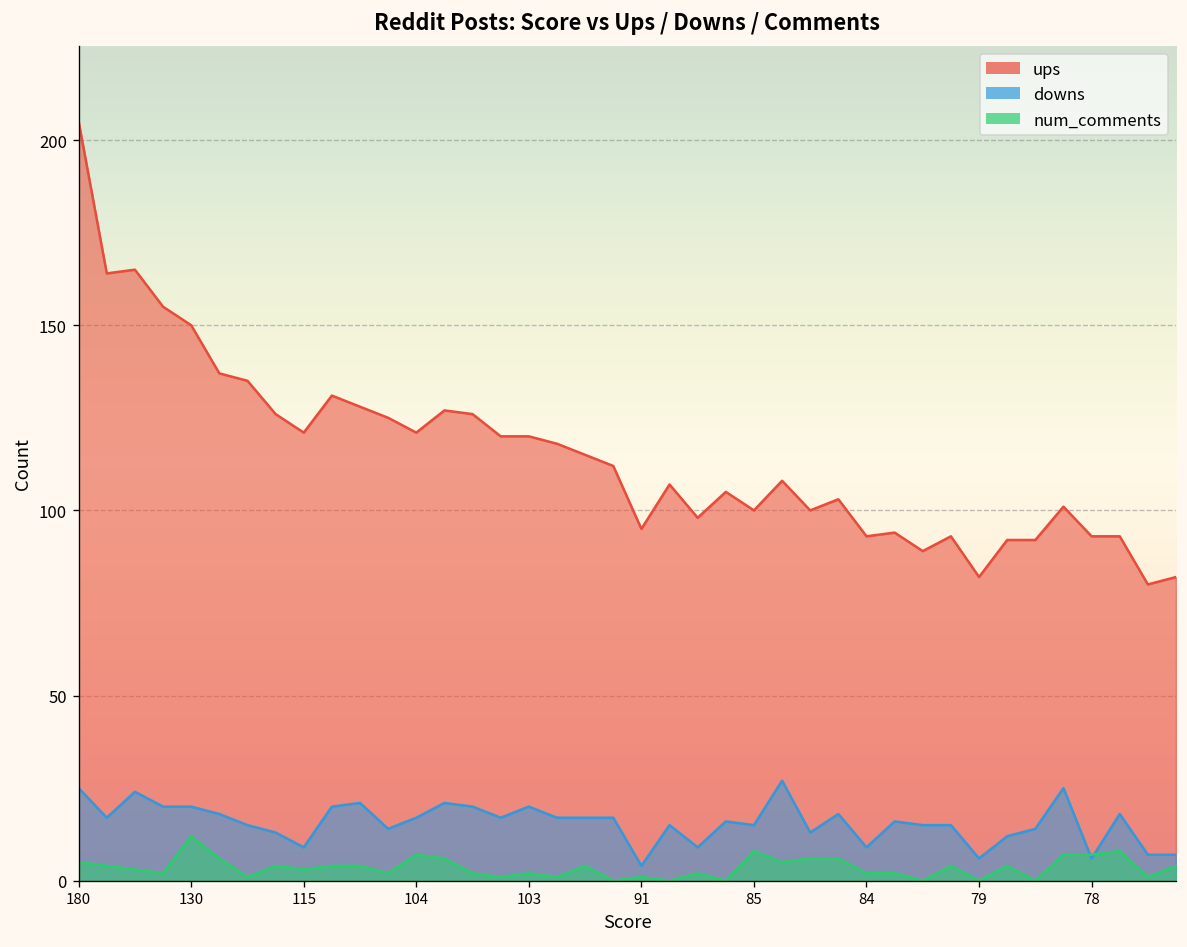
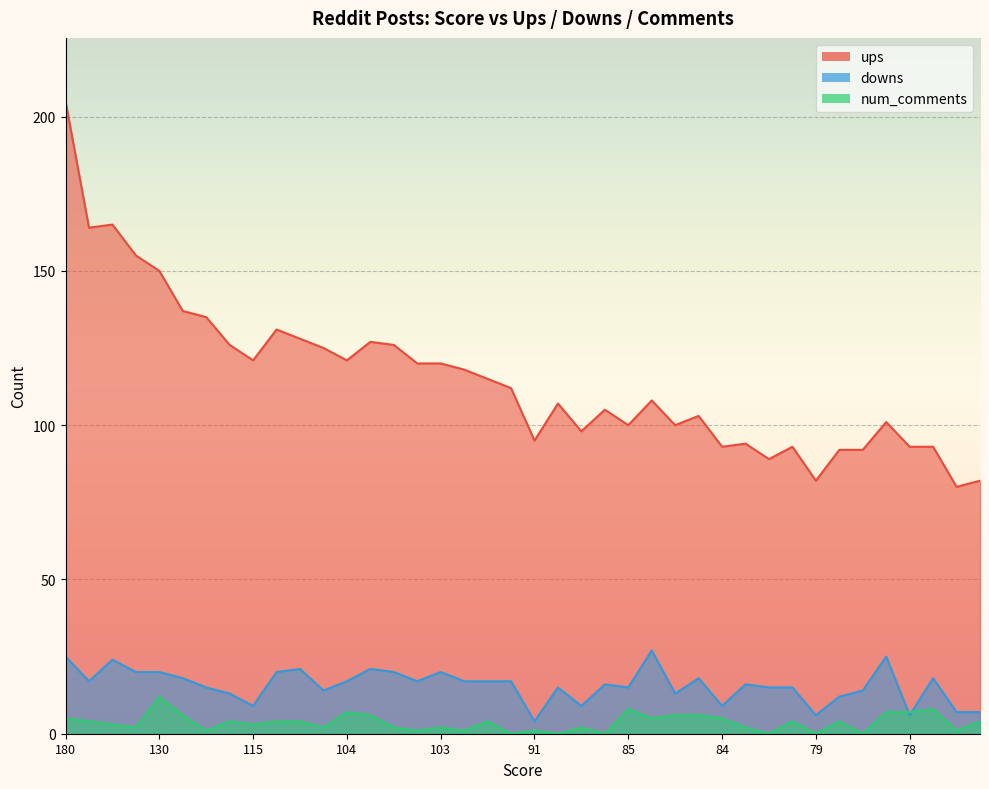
  {
    "ups": {
      "180": 205,
      "130": 150,
      "115": 121,
      "104": 121,
      "103": 120,
      "91": 95,
      "85": 100,
      "84": 93,
      "79": 82,
      "78": 93
    },
    "downs": {
      "180": 25,
      "130": 20,
      "115": 9,
      "104": 17,
      "103": 20,
      "91": 4,
      "85": 15,
      "84": 9,
      "79": 6,
      "78": 6
    },
    "num_comments": {
      "180": 5,
      "130": 12,
      "115": 3,
      "104": 7,
      "103": 2,
      "91": 1,
      "85": 8,
-     "84": 2,
+     "84": 5,
      "79": 0,
      "78": 7
    }
  }
